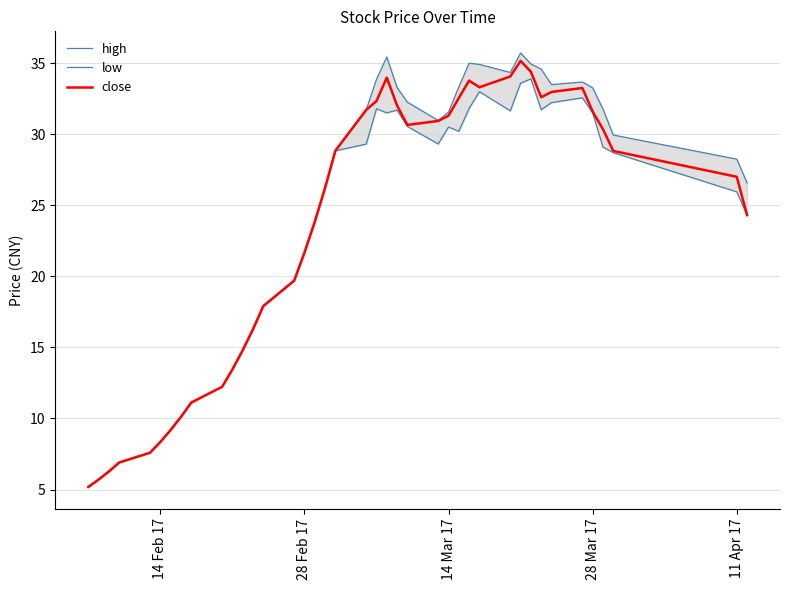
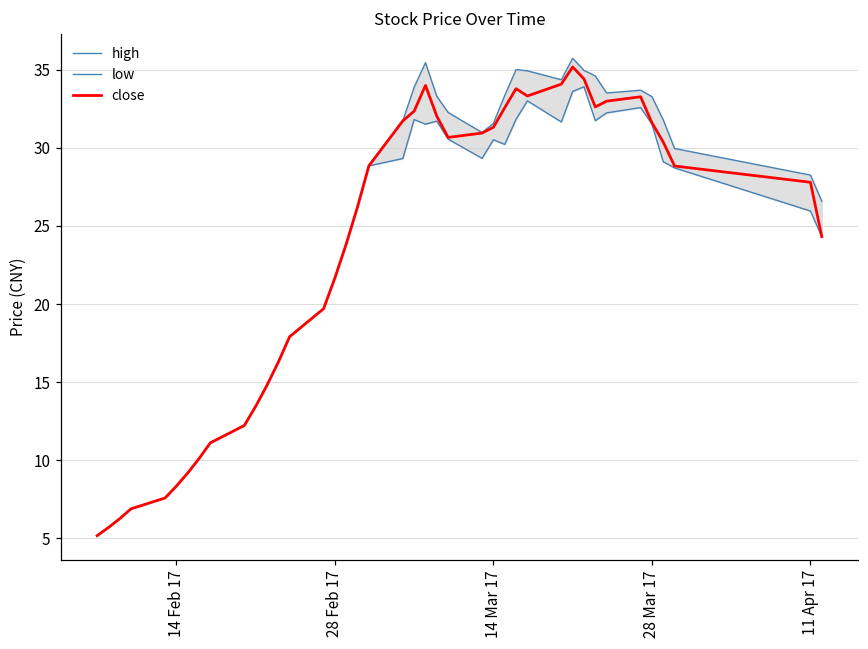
  {
    "close": {
      "14 Mar 17": 31.3,
-     "11 Apr 17": 27.0
+     "11 Apr 17": 27.8
    }
  }
